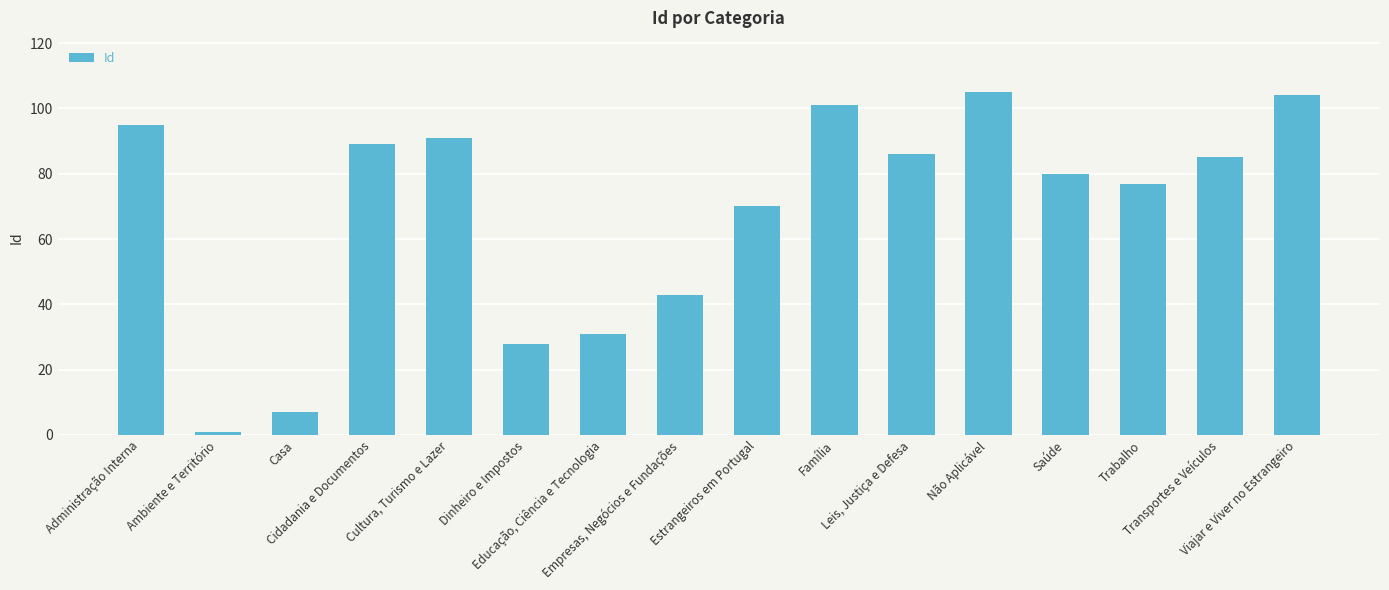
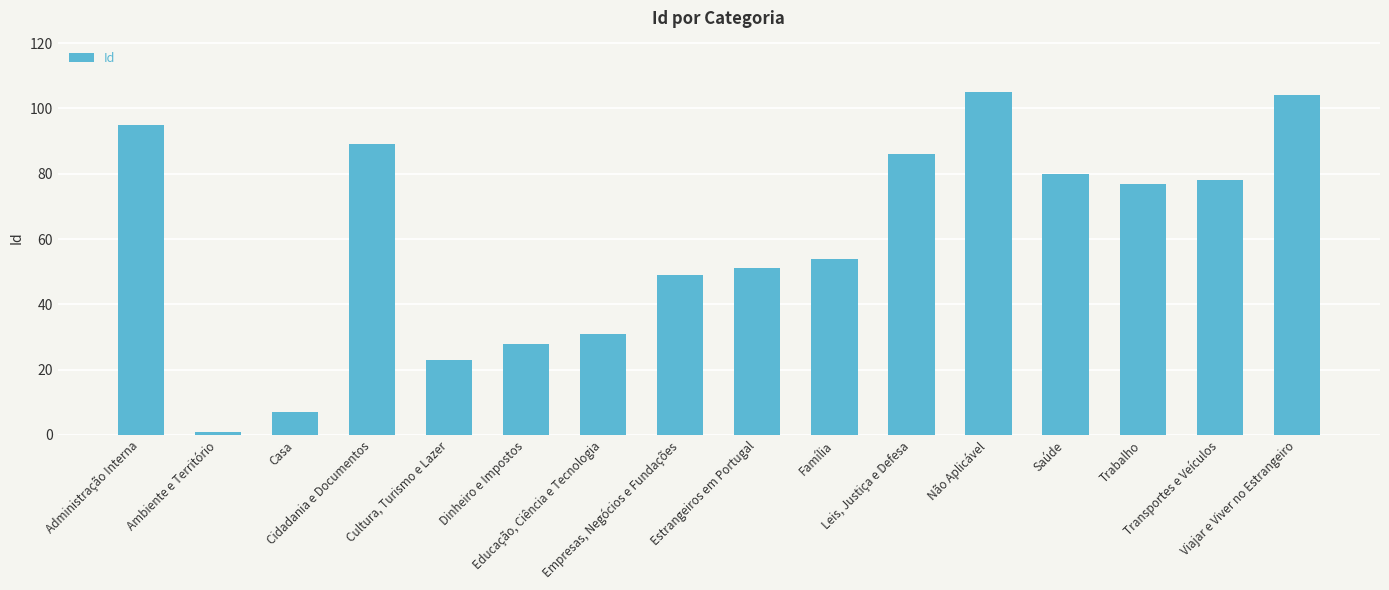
  {
    "Administração Interna": 95,
    "Ambiente e Território": 1,
    "Casa": 7,
    "Cidadania e Documentos": 89,
-   "Cultura, Turismo e Lazer": 91,
+   "Cultura, Turismo e Lazer": 23,
    "Dinheiro e Impostos": 28,
    "Educação, Ciência e Tecnologia": 31,
-   "Empresas, Negócios e Fundações": 43,
-   "Estrangeiros em Portugal": 70,
-   "Família": 101,
+   "Empresas, Negócios e Fundações": 49,
+   "Estrangeiros em Portugal": 51,
+   "Família": 54,
    "Leis, Justiça e Defesa": 86,
    "Não Aplicável": 105,
    "Saúde": 80,
    "Trabalho": 77,
-   "Transportes e Veículos": 85,
+   "Transportes e Veículos": 78,
    "Viajar e Viver no Estrangeiro": 104
  }
